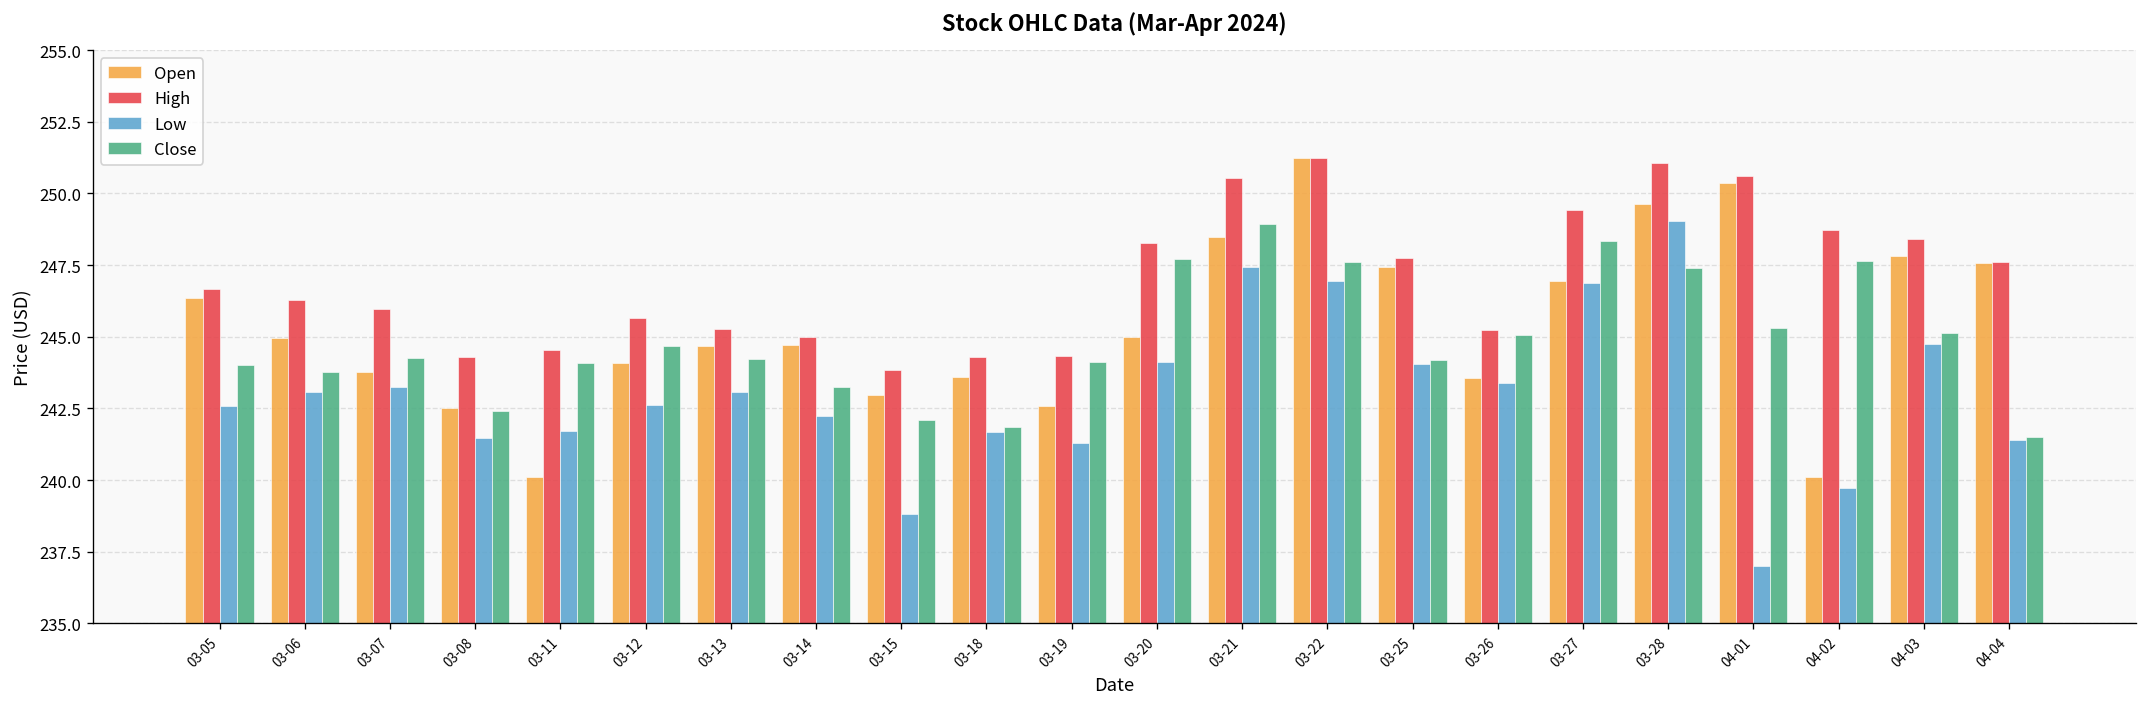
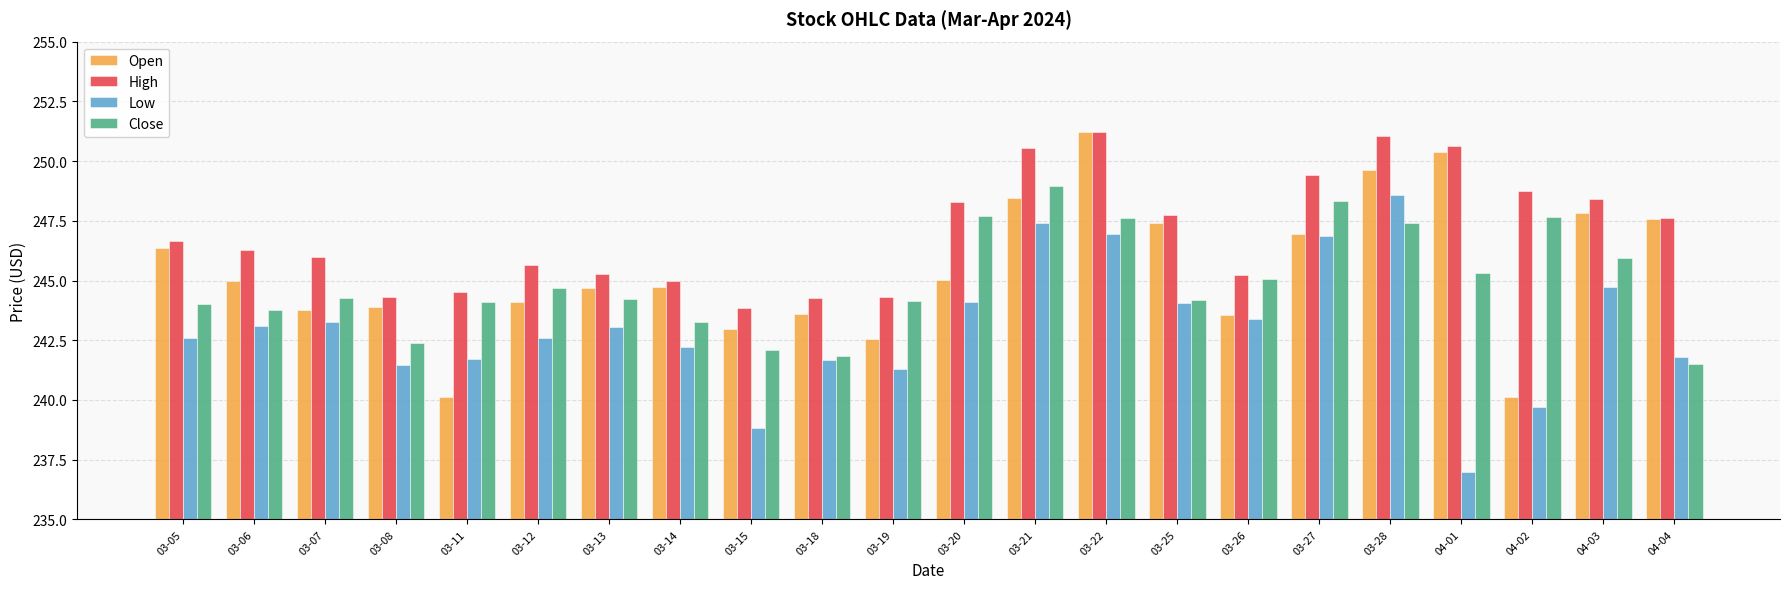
  {
    "Open": {
      "03-05": 246.4,
      "03-06": 245.0,
      "03-07": 243.8,
-     "03-08": 242.5,
+     "03-08": 243.9,
      "03-11": 240.1,
      "03-12": 244.1,
      "03-13": 244.7,
      "03-14": 244.7,
      "03-15": 243.0,
      "03-18": 243.6,
      "03-19": 242.6,
      "03-20": 245.0,
      "03-21": 248.5,
      "03-22": 251.2,
      "03-25": 247.4,
      "03-26": 243.6,
      "03-27": 247.0,
      "03-28": 249.6,
      "04-01": 250.4,
      "04-02": 240.1,
      "04-03": 247.8,
      "04-04": 247.6
    },
    "High": {
      "03-05": 246.7,
      "03-06": 246.3,
      "03-07": 246.0,
      "03-08": 244.3,
      "03-11": 244.5,
      "03-12": 245.7,
      "03-13": 245.3,
      "03-14": 245.0,
      "03-15": 243.8,
      "03-18": 244.3,
      "03-19": 244.3,
      "03-20": 248.3,
      "03-21": 250.5,
      "03-22": 251.2,
      "03-25": 247.8,
      "03-26": 245.3,
      "03-27": 249.4,
      "03-28": 251.1,
      "04-01": 250.6,
      "04-02": 248.7,
      "04-03": 248.4,
      "04-04": 247.6
    },
    "Low": {
      "03-05": 242.6,
      "03-06": 243.1,
      "03-07": 243.3,
      "03-08": 241.5,
      "03-11": 241.7,
      "03-12": 242.6,
      "03-13": 243.1,
      "03-14": 242.2,
      "03-15": 238.8,
      "03-18": 241.7,
      "03-19": 241.3,
      "03-20": 244.1,
      "03-21": 247.4,
      "03-22": 247.0,
      "03-25": 244.1,
      "03-26": 243.4,
      "03-27": 246.9,
-     "03-28": 249.0,
+     "03-28": 248.6,
      "04-01": 237.0,
      "04-02": 239.7,
      "04-03": 244.7,
-     "04-04": 241.4
+     "04-04": 241.8
    },
    "Close": {
      "03-05": 244.0,
      "03-06": 243.8,
      "03-07": 244.3,
      "03-08": 242.4,
      "03-11": 244.1,
      "03-12": 244.7,
      "03-13": 244.2,
      "03-14": 243.3,
      "03-15": 242.1,
      "03-18": 241.9,
      "03-19": 244.1,
      "03-20": 247.7,
      "03-21": 249.0,
      "03-22": 247.6,
      "03-25": 244.2,
      "03-26": 245.1,
      "03-27": 248.3,
      "03-28": 247.4,
      "04-01": 245.3,
      "04-02": 247.7,
-     "04-03": 245.1,
+     "04-03": 245.9,
      "04-04": 241.5
    }
  }
